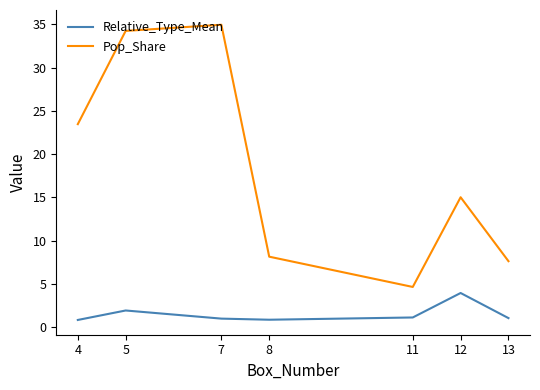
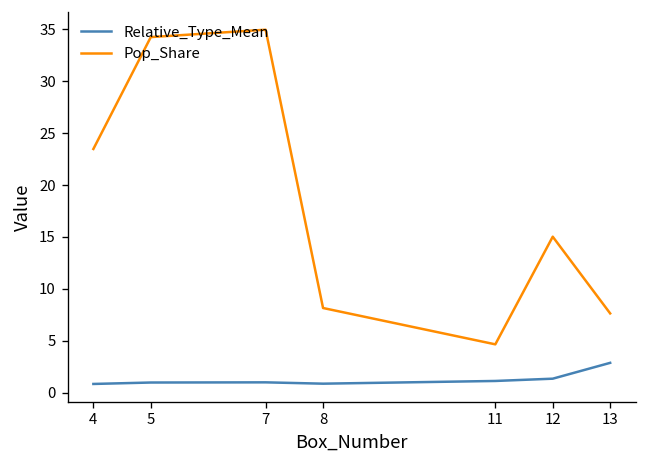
  {
    "Relative_Type_Mean": {
      "4": 1,
-     "5": 2,
+     "5": 1,
      "7": 1,
      "8": 1,
      "11": 1,
-     "12": 4,
-     "13": 1
+     "12": 1,
+     "13": 3
    },
    "Pop_Share": {
      "4": 23,
      "5": 34,
      "7": 35,
      "8": 8,
      "11": 5,
      "12": 15,
      "13": 8
    }
  }
